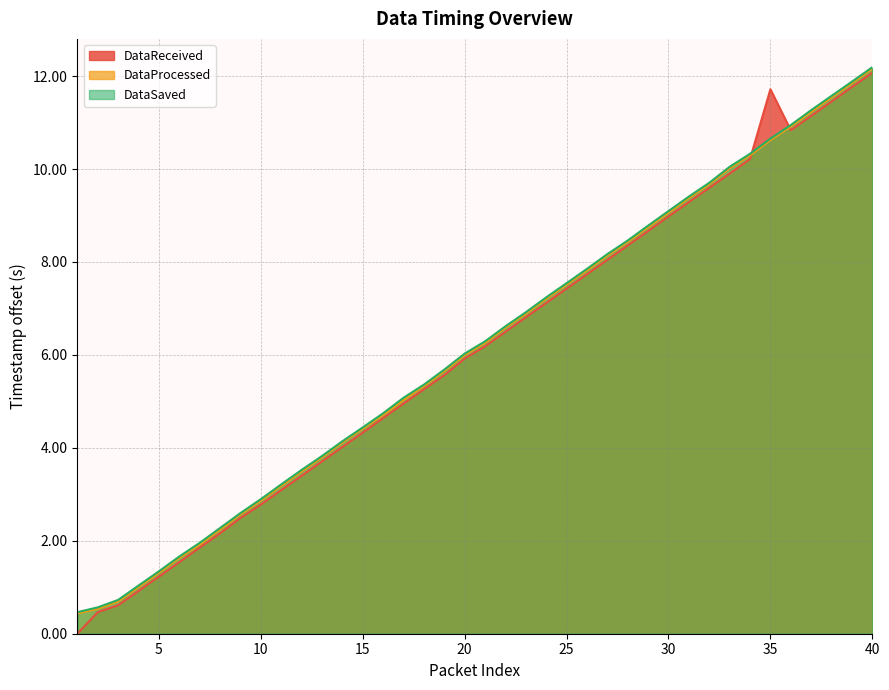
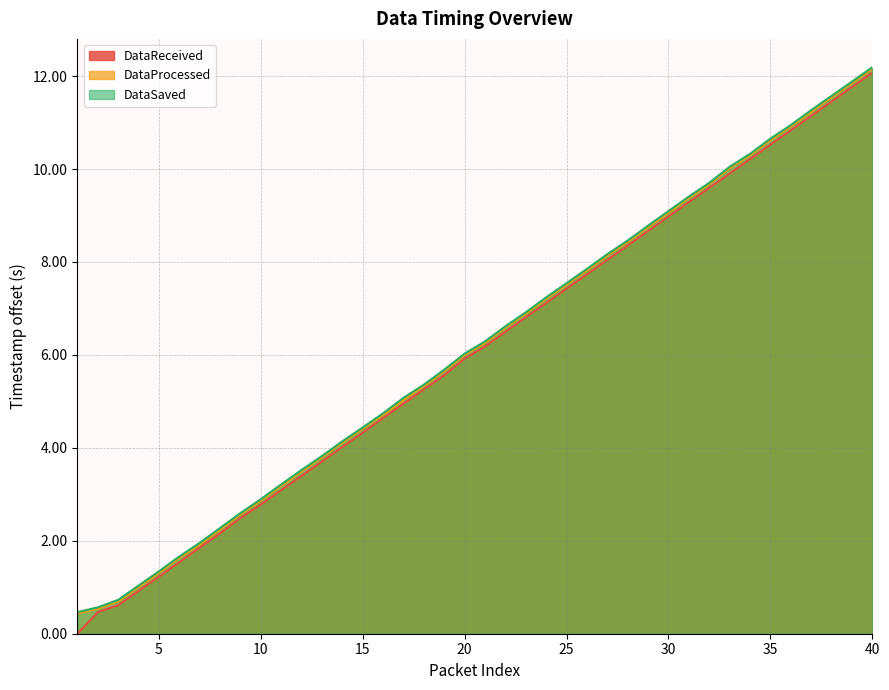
  {
    "DataReceived": {
      "5": 1.2,
      "10": 2.8,
      "15": 4.3,
      "20": 5.9,
      "25": 7.4,
      "30": 9.0,
-     "35": 11.7,
+     "35": 10.5,
      "40": 12.1
    }
  }
